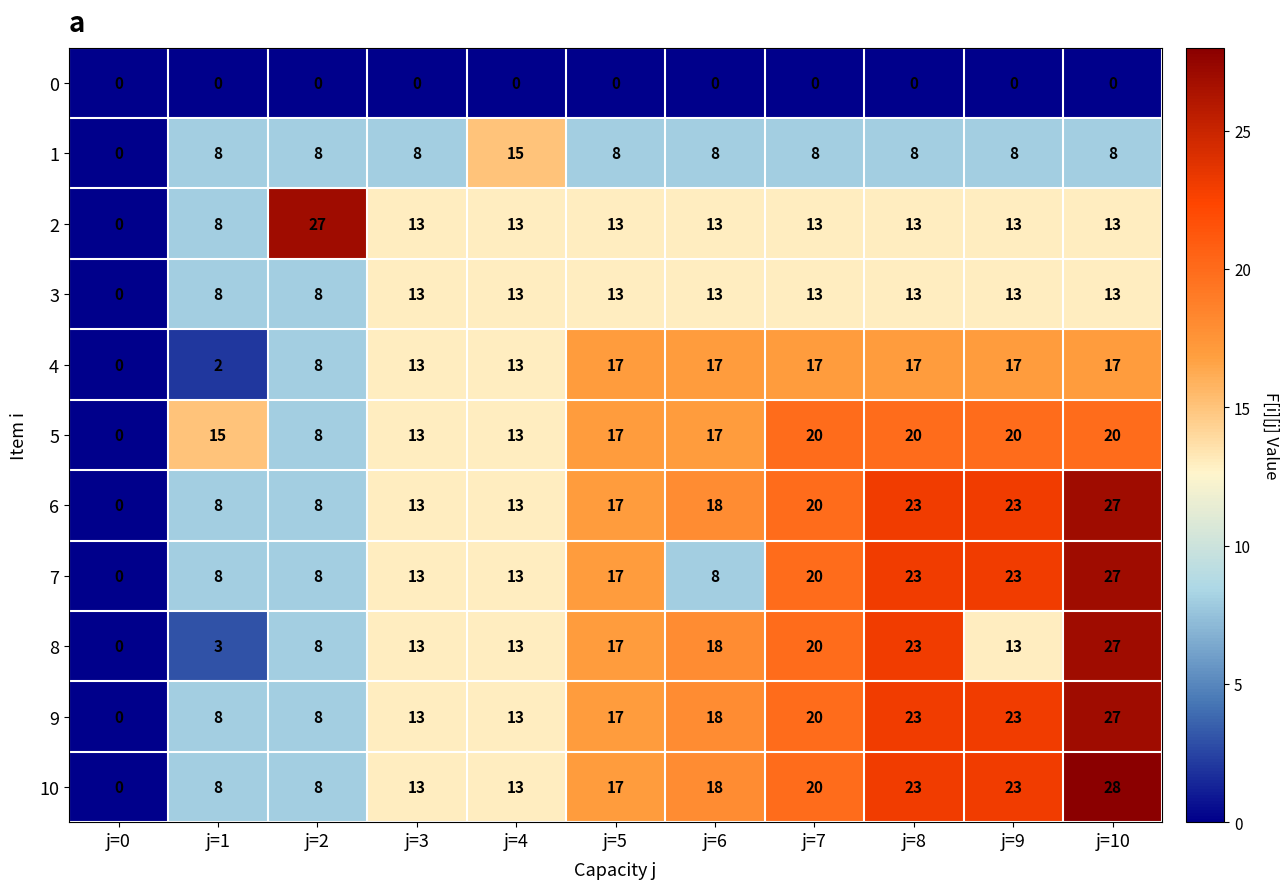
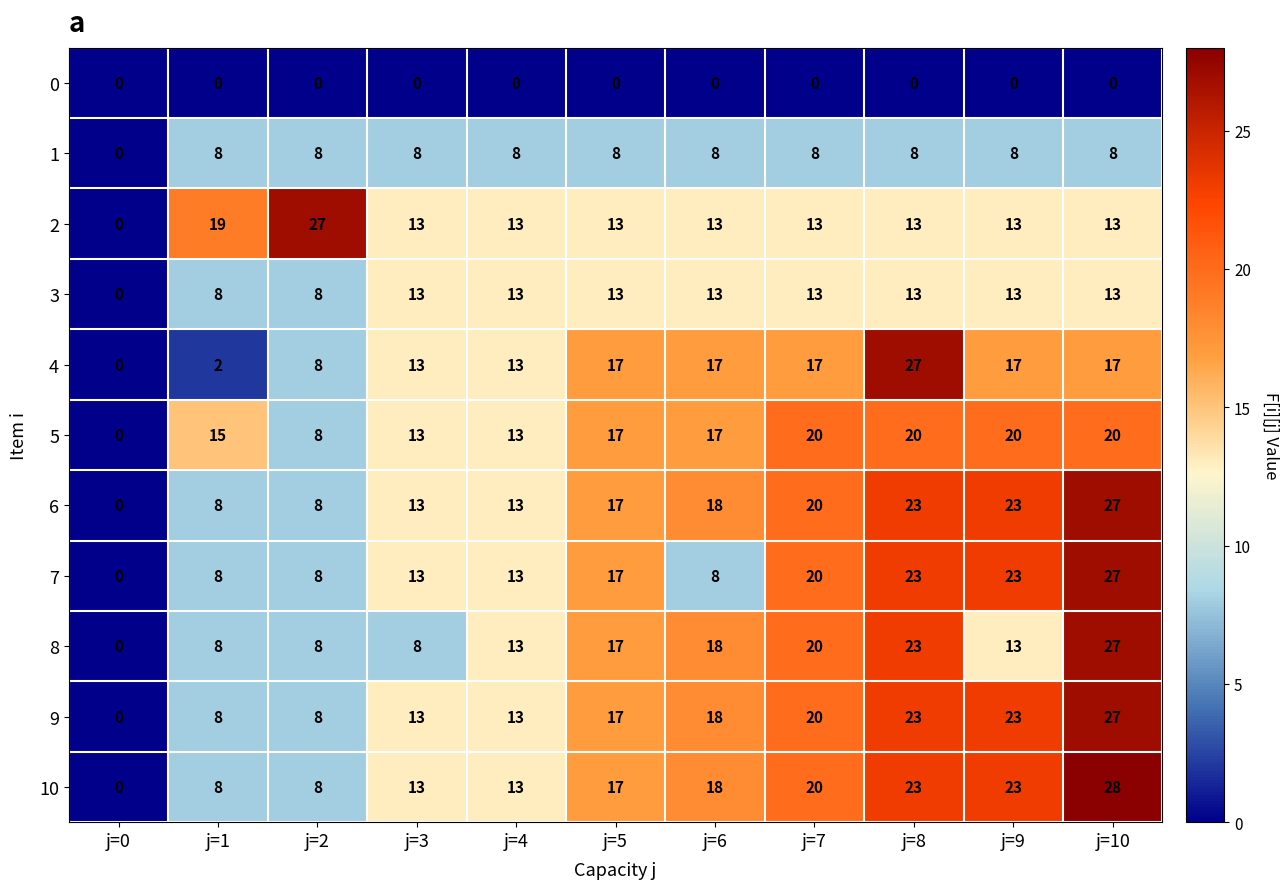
  {
    "0": {
      "j=0": 0,
      "j=1": 0,
      "j=2": 0,
      "j=3": 0,
      "j=4": 0,
      "j=5": 0,
      "j=6": 0,
      "j=7": 0,
      "j=8": 0,
      "j=9": 0,
      "j=10": 0
    },
    "1": {
      "j=0": 0,
      "j=1": 8,
      "j=2": 8,
      "j=3": 8,
-     "j=4": 15,
+     "j=4": 8,
      "j=5": 8,
      "j=6": 8,
      "j=7": 8,
      "j=8": 8,
      "j=9": 8,
      "j=10": 8
    },
    "2": {
      "j=0": 0,
-     "j=1": 8,
+     "j=1": 19,
      "j=2": 27,
      "j=3": 13,
      "j=4": 13,
      "j=5": 13,
      "j=6": 13,
      "j=7": 13,
      "j=8": 13,
      "j=9": 13,
      "j=10": 13
    },
    "3": {
      "j=0": 0,
      "j=1": 8,
      "j=2": 8,
      "j=3": 13,
      "j=4": 13,
      "j=5": 13,
      "j=6": 13,
      "j=7": 13,
      "j=8": 13,
      "j=9": 13,
      "j=10": 13
    },
    "4": {
      "j=0": 0,
      "j=1": 2,
      "j=2": 8,
      "j=3": 13,
      "j=4": 13,
      "j=5": 17,
      "j=6": 17,
      "j=7": 17,
-     "j=8": 17,
+     "j=8": 27,
      "j=9": 17,
      "j=10": 17
    },
    "5": {
      "j=0": 0,
      "j=1": 15,
      "j=2": 8,
      "j=3": 13,
      "j=4": 13,
      "j=5": 17,
      "j=6": 17,
      "j=7": 20,
      "j=8": 20,
      "j=9": 20,
      "j=10": 20
    },
    "6": {
      "j=0": 0,
      "j=1": 8,
      "j=2": 8,
      "j=3": 13,
      "j=4": 13,
      "j=5": 17,
      "j=6": 18,
      "j=7": 20,
      "j=8": 23,
      "j=9": 23,
      "j=10": 27
    },
    "7": {
      "j=0": 0,
      "j=1": 8,
      "j=2": 8,
      "j=3": 13,
      "j=4": 13,
      "j=5": 17,
      "j=6": 8,
      "j=7": 20,
      "j=8": 23,
      "j=9": 23,
      "j=10": 27
    },
    "8": {
      "j=0": 0,
-     "j=1": 3,
+     "j=1": 8,
      "j=2": 8,
-     "j=3": 13,
+     "j=3": 8,
      "j=4": 13,
      "j=5": 17,
      "j=6": 18,
      "j=7": 20,
      "j=8": 23,
      "j=9": 13,
      "j=10": 27
    },
    "9": {
      "j=0": 0,
      "j=1": 8,
      "j=2": 8,
      "j=3": 13,
      "j=4": 13,
      "j=5": 17,
      "j=6": 18,
      "j=7": 20,
      "j=8": 23,
      "j=9": 23,
      "j=10": 27
    },
    "10": {
      "j=0": 0,
      "j=1": 8,
      "j=2": 8,
      "j=3": 13,
      "j=4": 13,
      "j=5": 17,
      "j=6": 18,
      "j=7": 20,
      "j=8": 23,
      "j=9": 23,
      "j=10": 28
    }
  }
